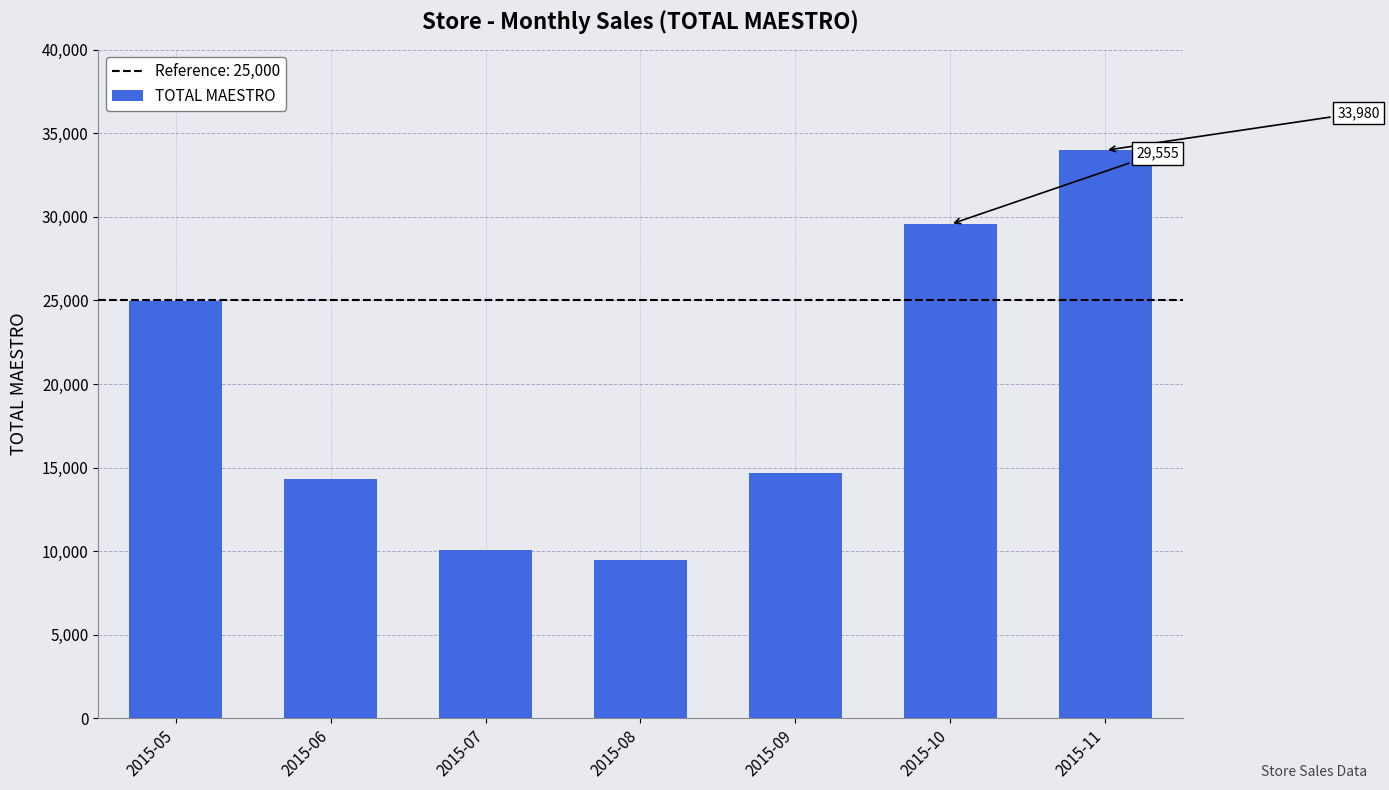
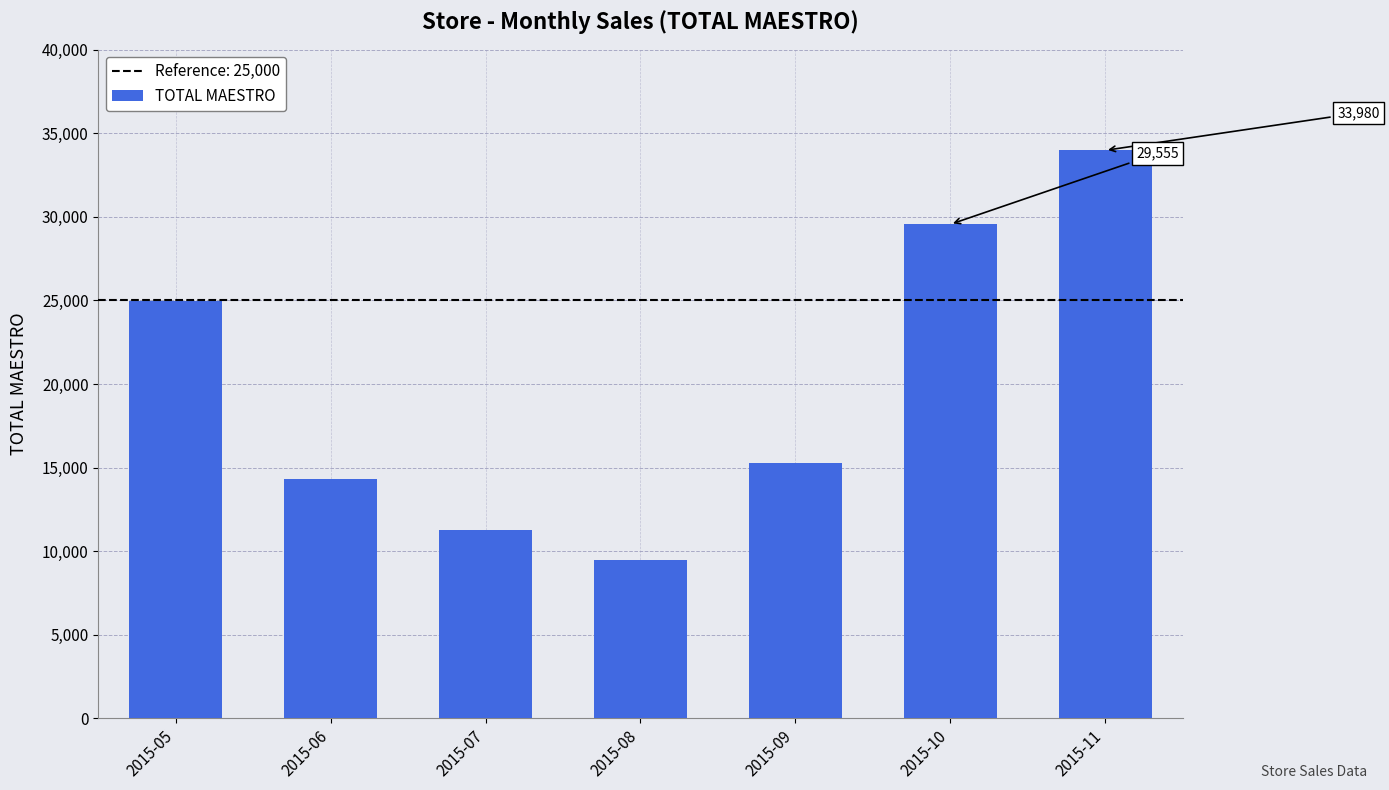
  {
    "2015-05": "25,000",
    "2015-06": "14,300",
-   "2015-07": "10,100",
+   "2015-07": "11,300",
    "2015-08": "9,500",
-   "2015-09": "14,700",
+   "2015-09": "15,300",
    "2015-10": "29,600"
  }
